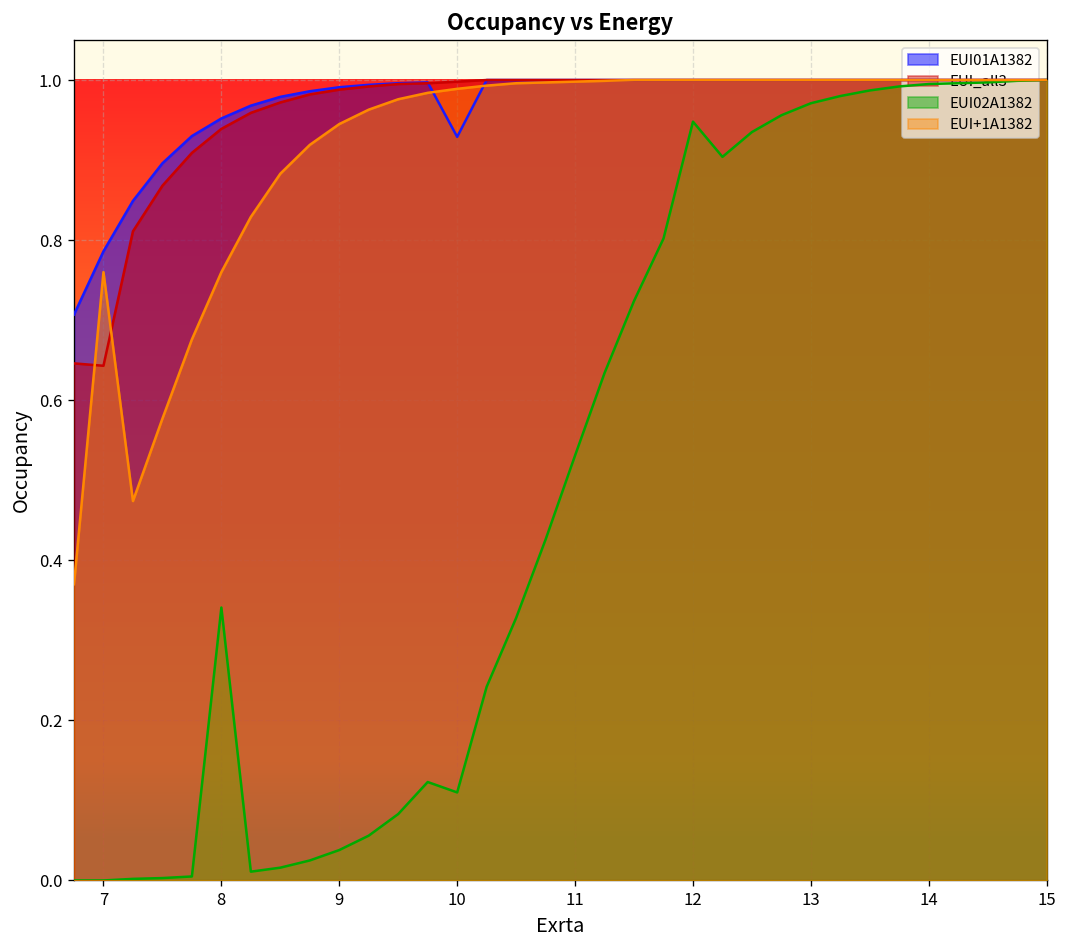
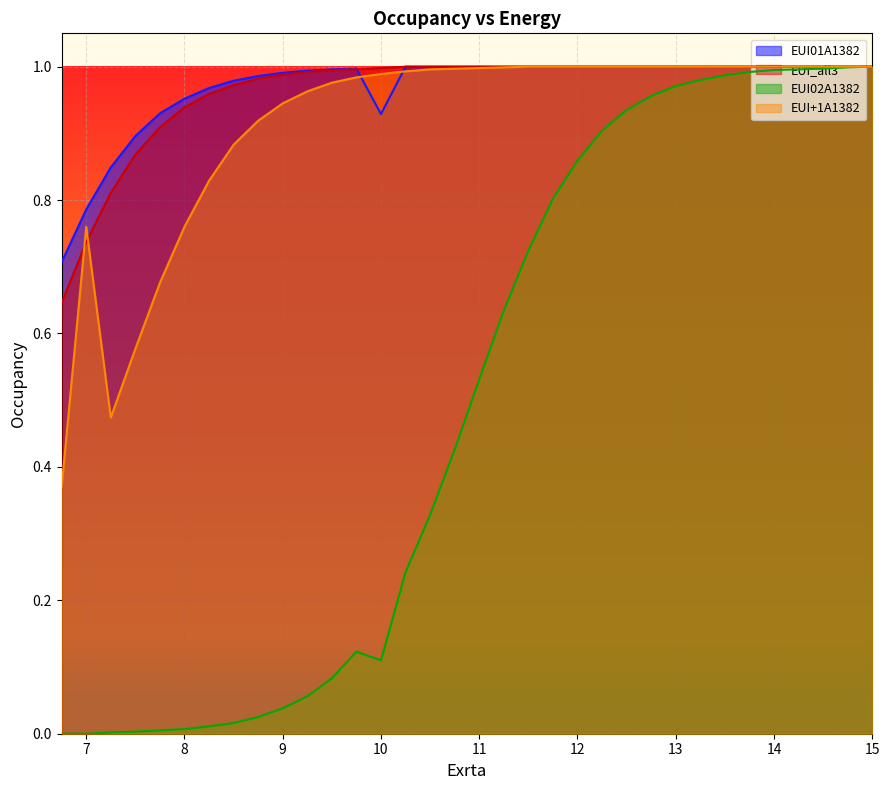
  {
    "EUI01A1382": {
      "7": 0.79,
      "8": 0.95,
      "10": 0.93
    },
    "EUI_all3": {
-     "7": 0.64,
+     "7": 0.74,
      "8": 0.94,
      "10": 1.00
    },
    "EUI02A1382": {
      "7": 0.00,
-     "8": 0.34,
+     "8": 0.01,
      "9": 0.04,
      "10": 0.11,
      "11": 0.53,
-     "12": 0.95,
+     "12": 0.86,
      "13": 0.97
    },
    "EUI+1A1382": {
      "7": 0.76,
      "8": 0.76,
      "9": 0.95,
      "10": 0.99
    }
  }
